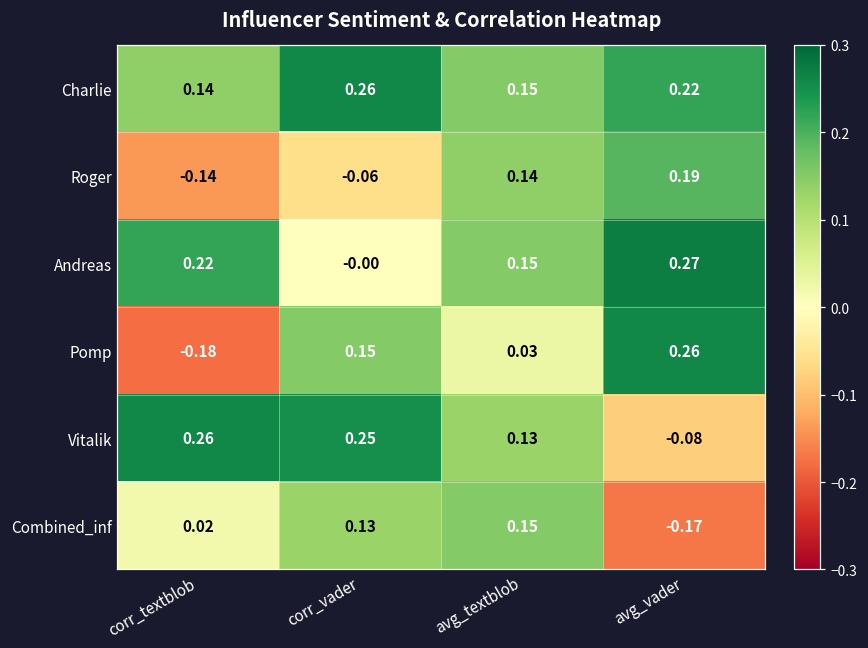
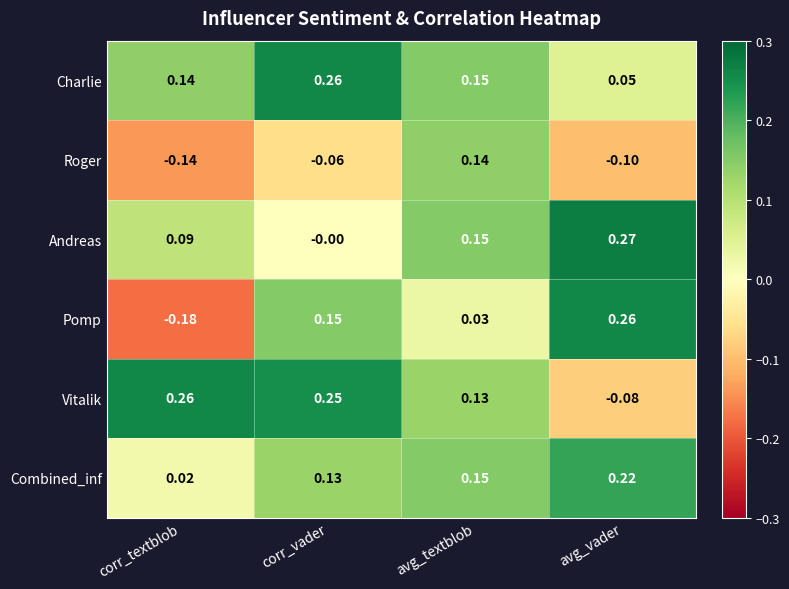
  {
    "Charlie": {
      "corr_textblob": 0.14,
      "corr_vader": 0.26,
      "avg_textblob": 0.15,
-     "avg_vader": 0.22
+     "avg_vader": 0.05
    },
    "Roger": {
      "corr_textblob": -0.14,
      "corr_vader": -0.06,
      "avg_textblob": 0.14,
-     "avg_vader": 0.19
+     "avg_vader": -0.10
    },
    "Andreas": {
-     "corr_textblob": 0.22,
+     "corr_textblob": 0.09,
      "corr_vader": -0.00,
      "avg_textblob": 0.15,
      "avg_vader": 0.27
    },
    "Pomp": {
      "corr_textblob": -0.18,
      "corr_vader": 0.15,
      "avg_textblob": 0.03,
      "avg_vader": 0.26
    },
    "Vitalik": {
      "corr_textblob": 0.26,
      "corr_vader": 0.25,
      "avg_textblob": 0.13,
      "avg_vader": -0.08
    },
    "Combined_inf": {
      "corr_textblob": 0.02,
      "corr_vader": 0.13,
      "avg_textblob": 0.15,
-     "avg_vader": -0.17
+     "avg_vader": 0.22
    }
  }
